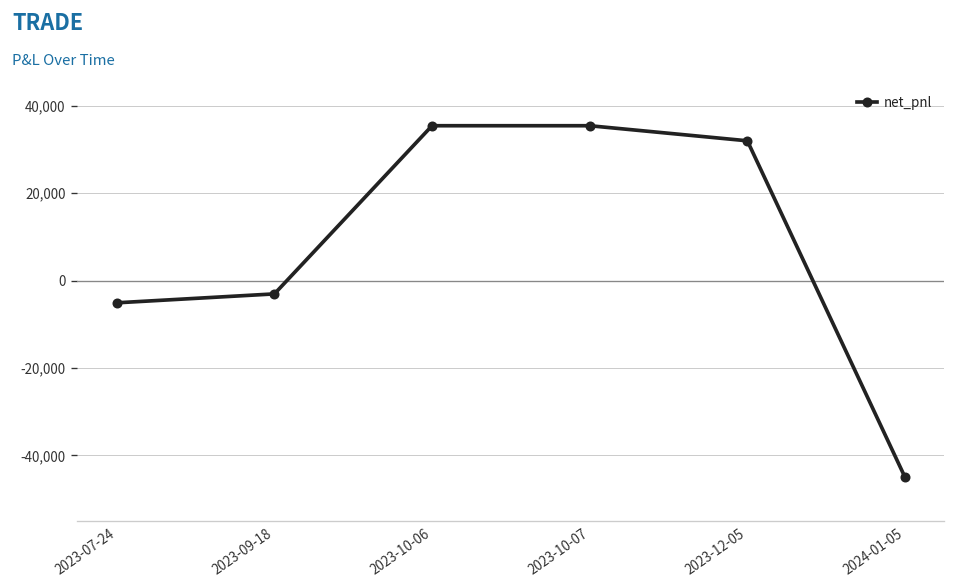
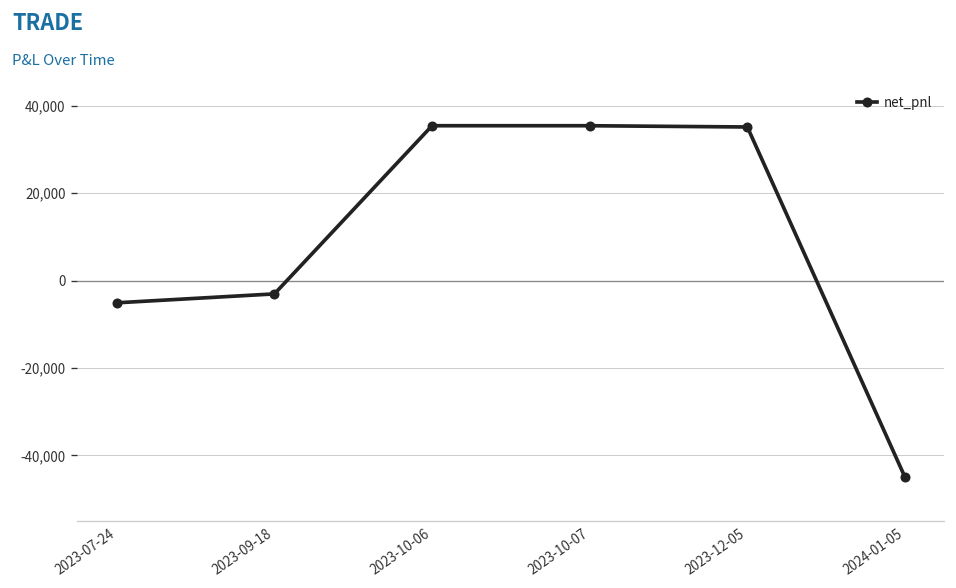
  {
    "2023-07-24": "-5,000",
    "2023-09-18": "-3,000",
    "2023-10-06": "35,000",
    "2023-10-07": "35,000",
-   "2023-12-05": "32,000",
+   "2023-12-05": "35,000",
    "2024-01-05": "-45,000"
  }
